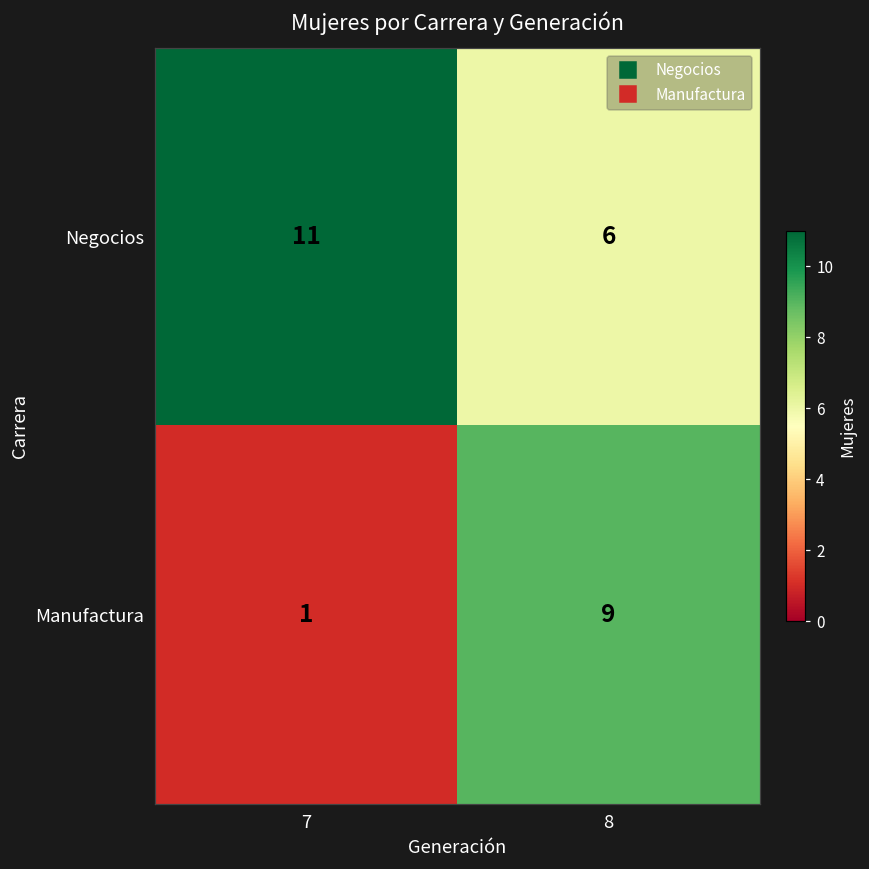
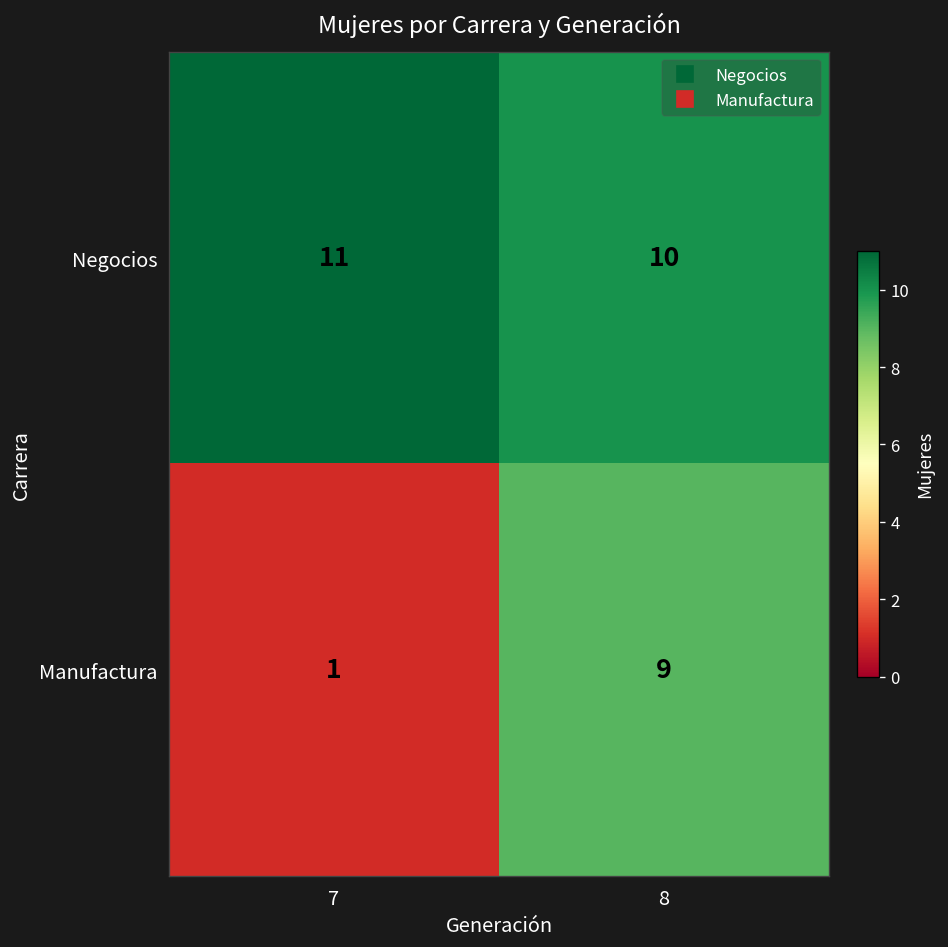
  {
    "Negocios": {
      "7": 11,
-     "8": 6
+     "8": 10
    },
    "Manufactura": {
      "7": 1,
      "8": 9
    }
  }
